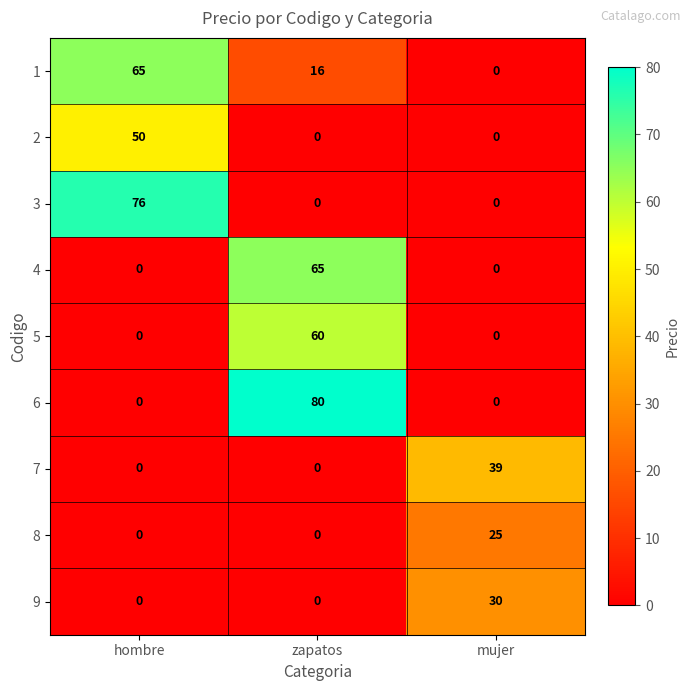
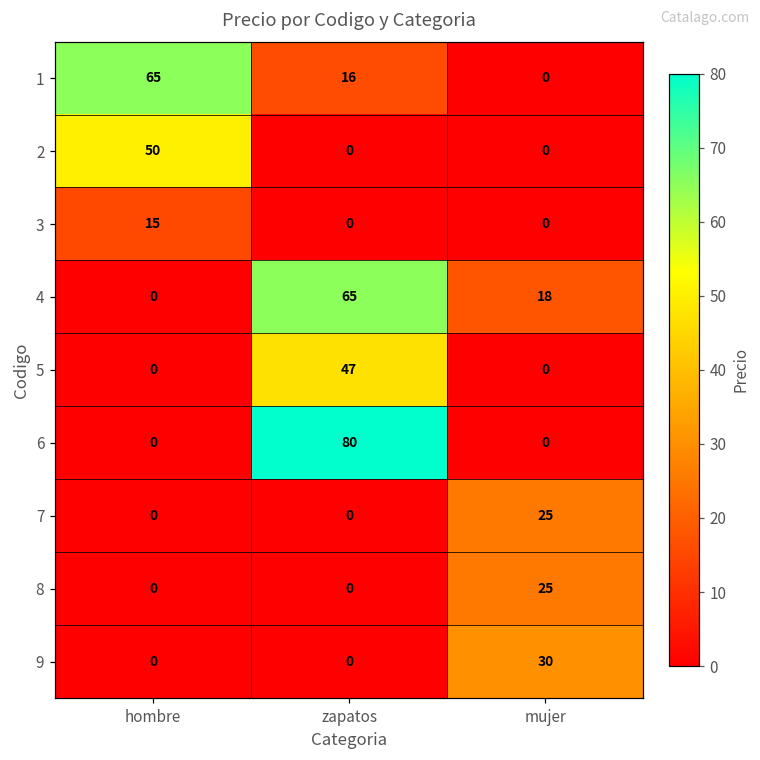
  {
    "1": {
      "hombre": 65,
      "zapatos": 16,
      "mujer": 0
    },
    "2": {
      "hombre": 50,
      "zapatos": 0,
      "mujer": 0
    },
    "3": {
-     "hombre": 76,
+     "hombre": 15,
      "zapatos": 0,
      "mujer": 0
    },
    "4": {
      "hombre": 0,
      "zapatos": 65,
-     "mujer": 0
+     "mujer": 18
    },
    "5": {
      "hombre": 0,
-     "zapatos": 60,
+     "zapatos": 47,
      "mujer": 0
    },
    "6": {
      "hombre": 0,
      "zapatos": 80,
      "mujer": 0
    },
    "7": {
      "hombre": 0,
      "zapatos": 0,
-     "mujer": 39
+     "mujer": 25
    },
    "8": {
      "hombre": 0,
      "zapatos": 0,
      "mujer": 25
    },
    "9": {
      "hombre": 0,
      "zapatos": 0,
      "mujer": 30
    }
  }
